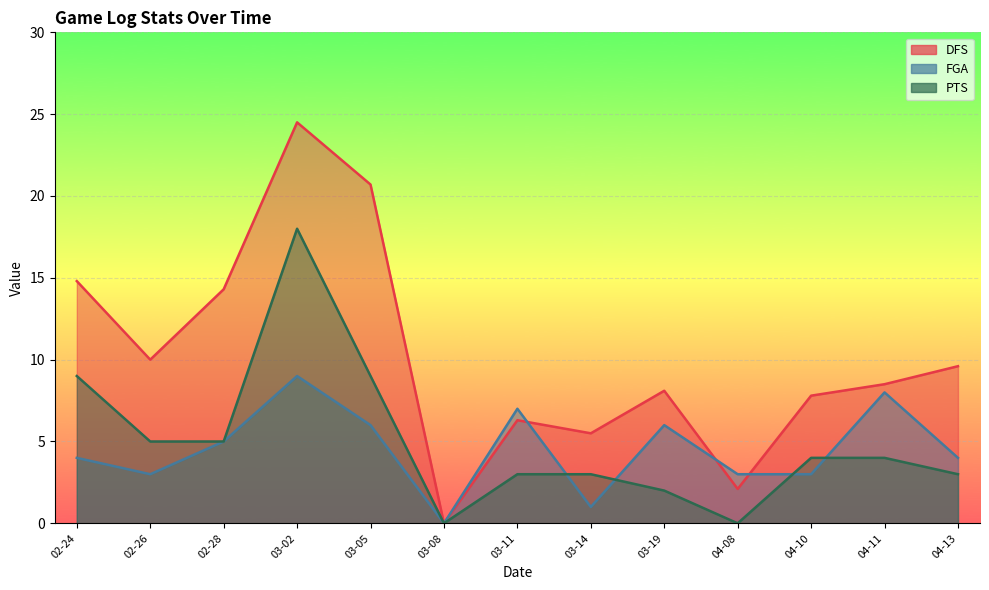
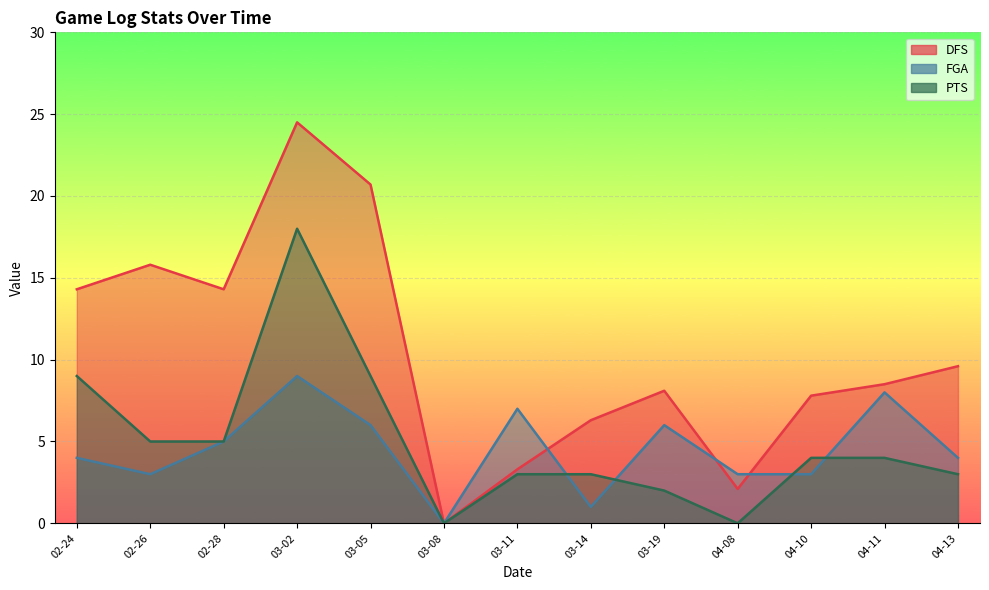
  {
    "DFS": {
-     "02-24": 14.8,
-     "02-26": 10.0,
+     "02-24": 14.3,
+     "02-26": 15.8,
      "02-28": 14.3,
      "03-02": 24.5,
      "03-05": 20.7,
-     "03-11": 6.3,
-     "03-14": 5.5,
+     "03-11": 3.3,
+     "03-14": 6.3,
      "03-19": 8.1,
      "04-08": 2.1,
      "04-10": 7.8,
      "04-11": 8.5,
      "04-13": 9.6
    }
  }
